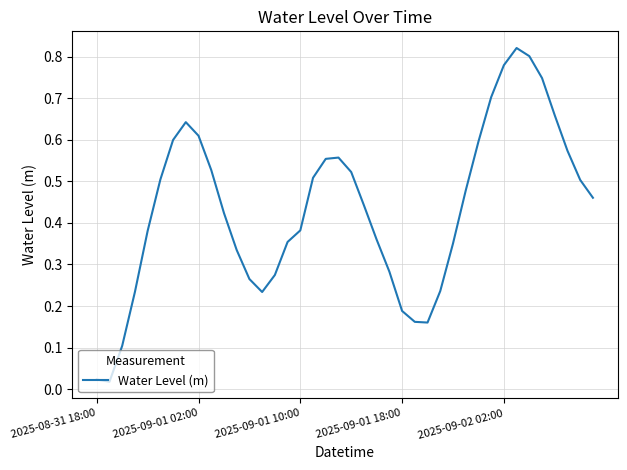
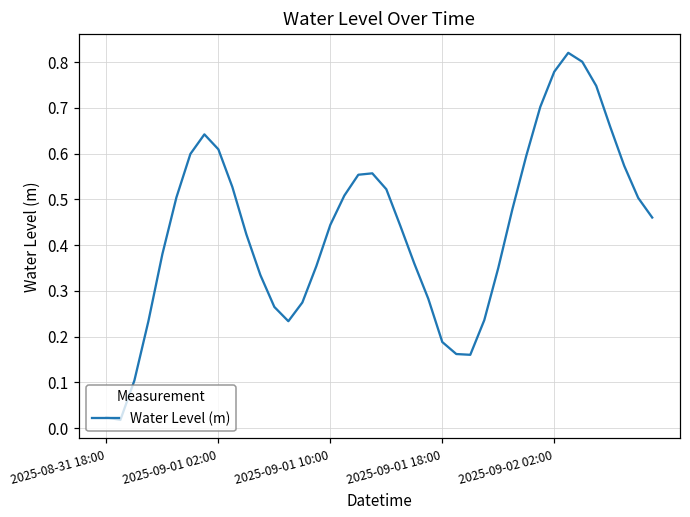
  {
    "2025-09-01 02:00": 0.61,
-   "2025-09-01 10:00": 0.38,
+   "2025-09-01 10:00": 0.44,
    "2025-09-01 18:00": 0.19,
    "2025-09-02 02:00": 0.78
  }
